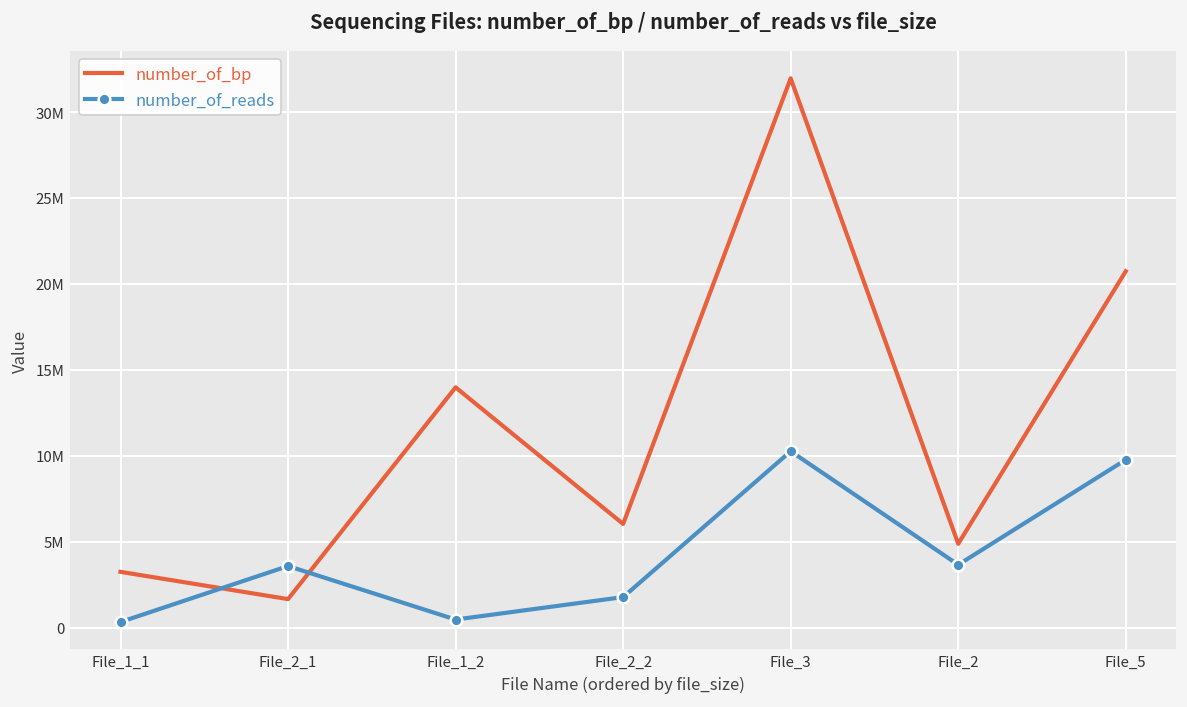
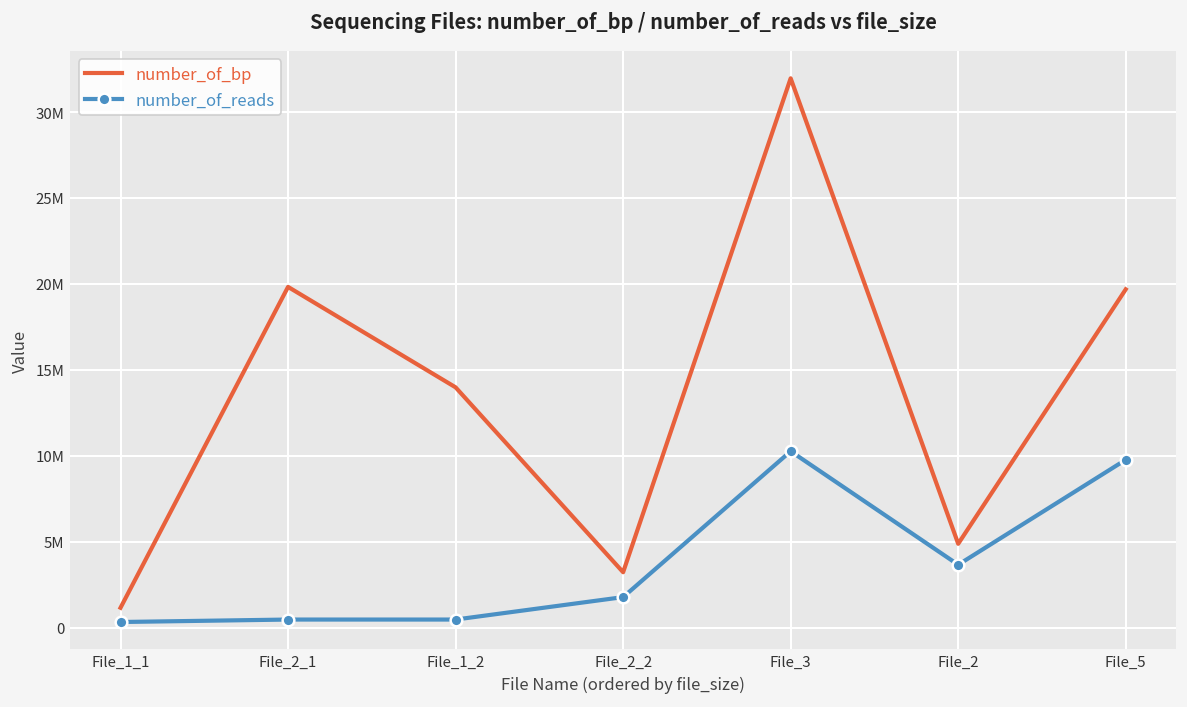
  {
    "number_of_bp": {
-     "File_1_1": 3200000,
-     "File_2_1": 1700000,
+     "File_1_1": 1200000,
+     "File_2_1": 19800000,
      "File_1_2": 14000000,
-     "File_2_2": 6000000,
+     "File_2_2": 3200000,
      "File_3": 32000000,
      "File_2": 4900000,
-     "File_5": 20700000
+     "File_5": 19700000
    },
    "number_of_reads": {
      "File_1_1": 300000,
-     "File_2_1": 3600000,
+     "File_2_1": 500000,
      "File_1_2": 500000,
      "File_2_2": 1800000,
      "File_3": 10300000,
      "File_2": 3700000,
      "File_5": 9800000
    }
  }
